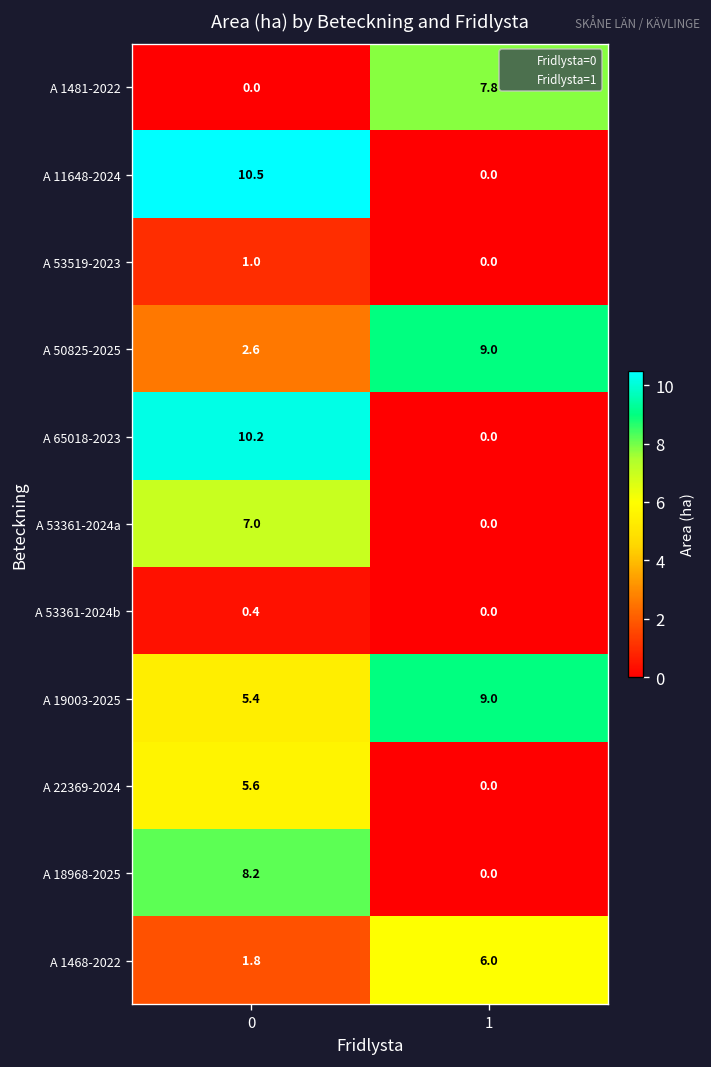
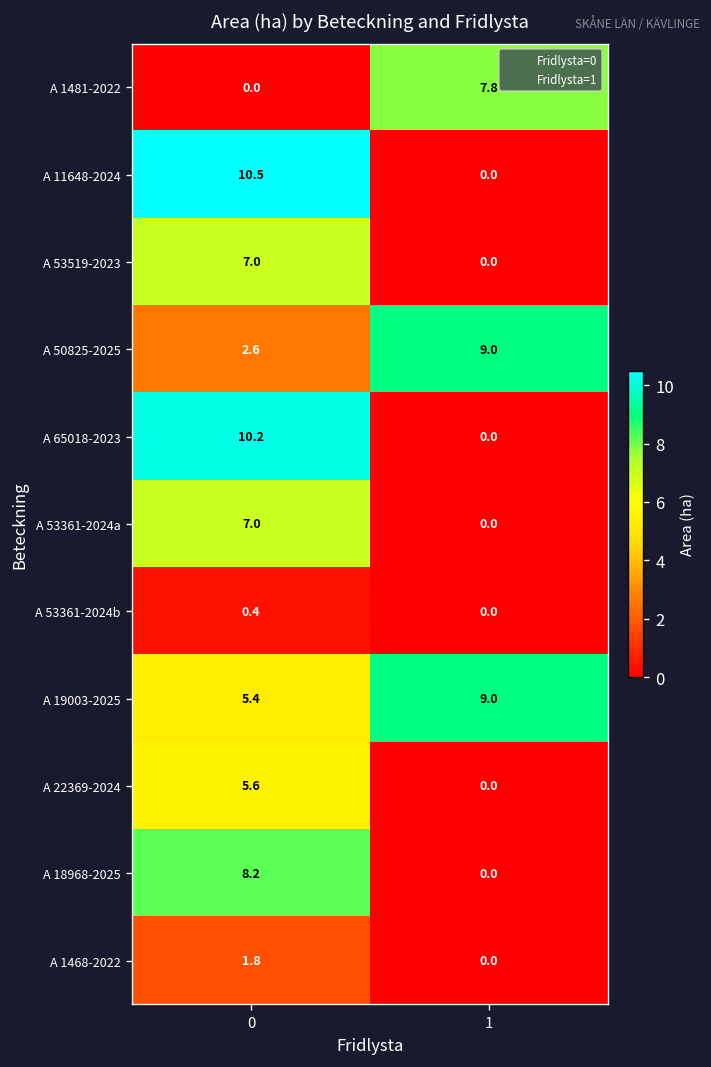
  {
    "A 1481-2022": {
      "0": 0.0,
      "1": 7.8
    },
    "A 11648-2024": {
      "0": 10.5,
      "1": 0.0
    },
    "A 53519-2023": {
-     "0": 1.0,
+     "0": 7.0,
      "1": 0.0
    },
    "A 50825-2025": {
      "0": 2.6,
      "1": 9.0
    },
    "A 65018-2023": {
      "0": 10.2,
      "1": 0.0
    },
    "A 53361-2024a": {
      "0": 7.0,
      "1": 0.0
    },
    "A 53361-2024b": {
      "0": 0.4,
      "1": 0.0
    },
    "A 19003-2025": {
      "0": 5.4,
      "1": 9.0
    },
    "A 22369-2024": {
      "0": 5.6,
      "1": 0.0
    },
    "A 18968-2025": {
      "0": 8.2,
      "1": 0.0
    },
    "A 1468-2022": {
      "0": 1.8,
-     "1": 6.0
+     "1": 0.0
    }
  }
